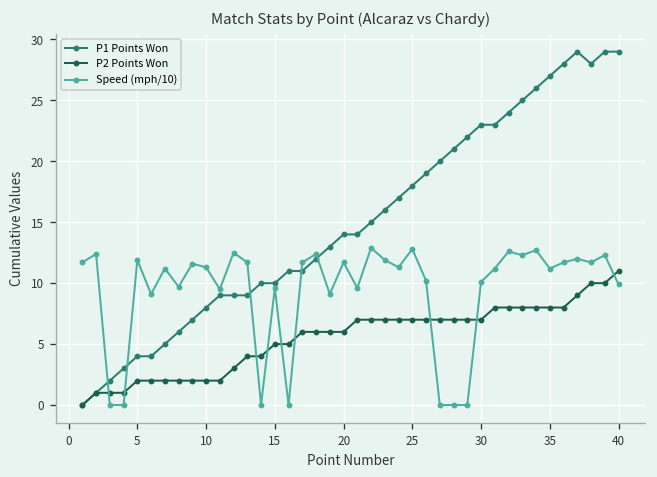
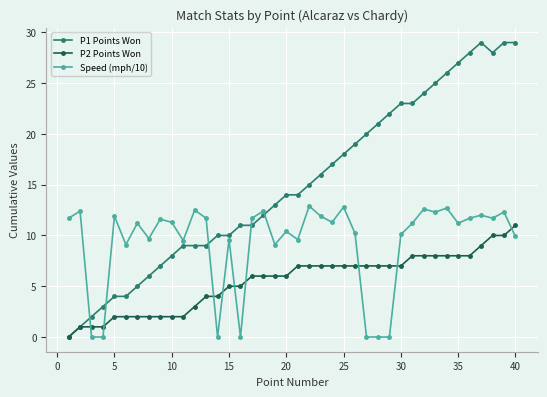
  {
    "Speed (mph/10)": {
      "5": 11.9,
      "10": 11.3,
      "15": 9.6,
-     "20": 11.7,
+     "20": 10.4,
      "25": 12.8,
      "30": 10.1,
      "35": 11.2,
      "40": 9.9
    }
  }
